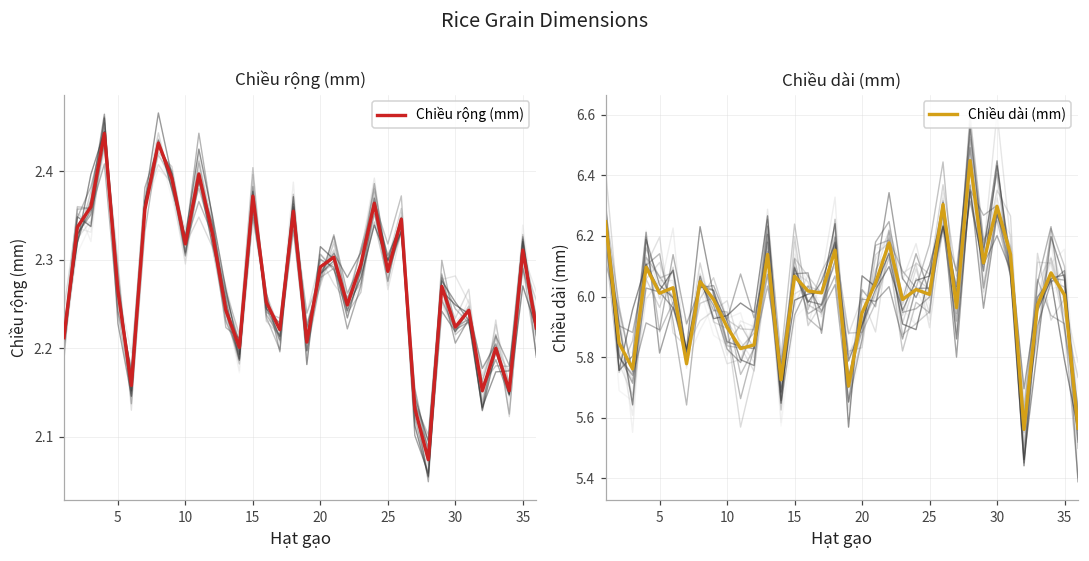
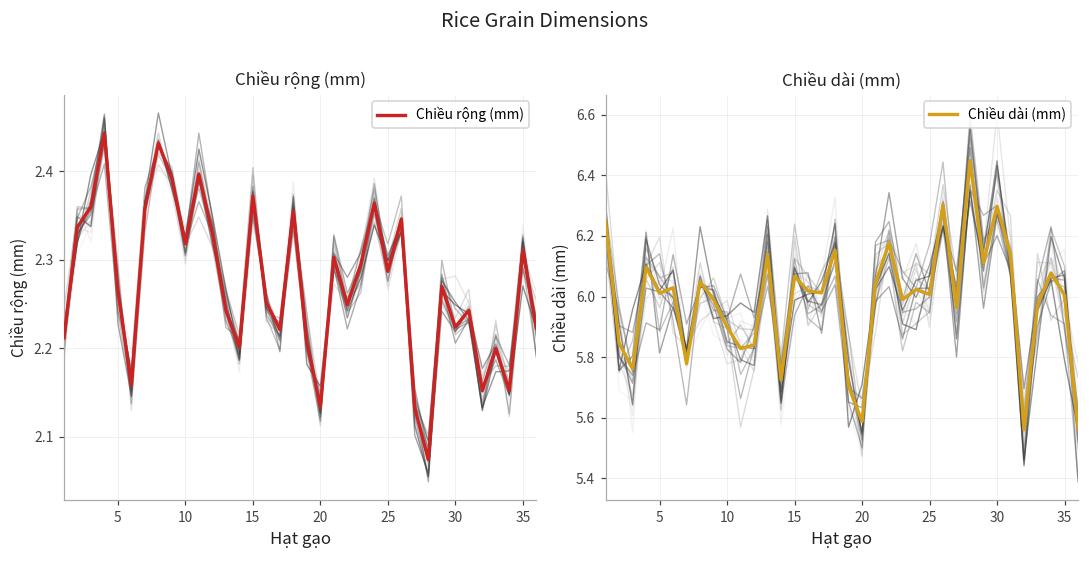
  {
    "Chiều rộng (mm)": {
      "Chiều rộng (mm)": {
-       "20": 2.29
+       "20": 2.13
      }
    },
    "Chiều dài (mm)": {
      "Chiều dài (mm)": {
-       "20": 5.95,
+       "20": 5.59,
        "35": 6.01
      }
    }
  }
